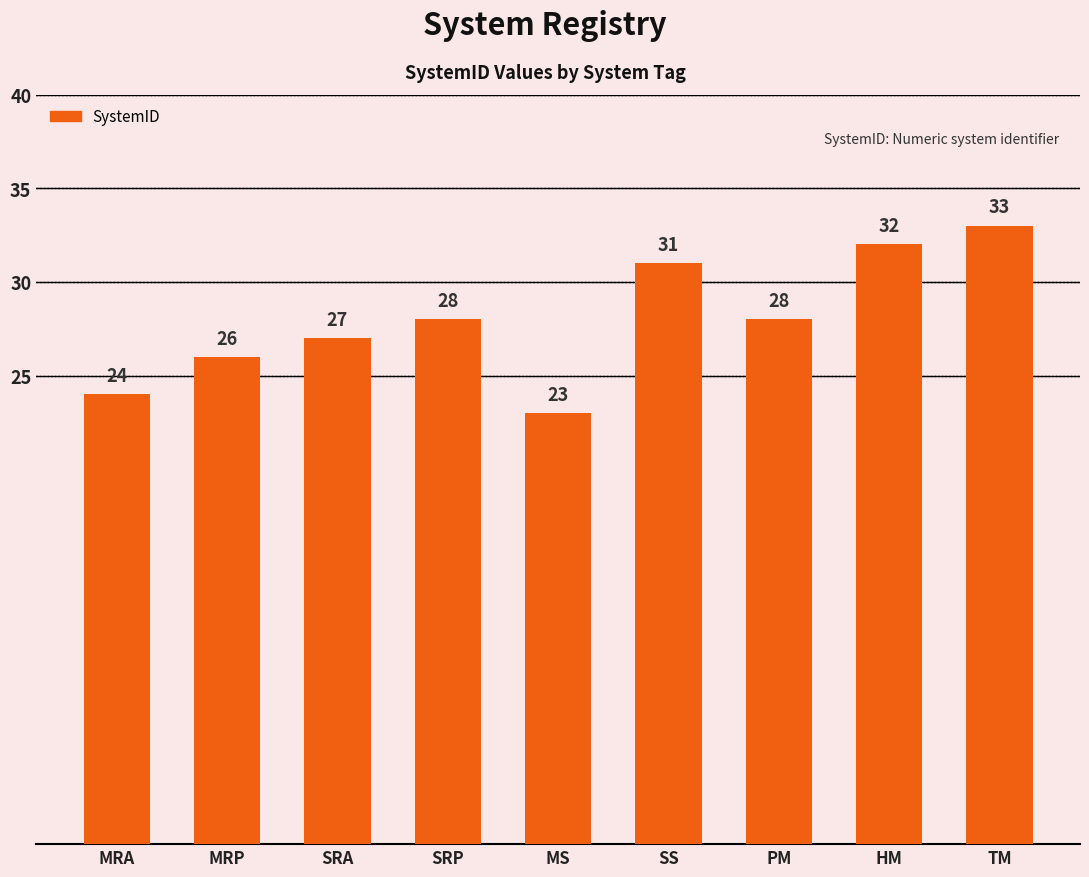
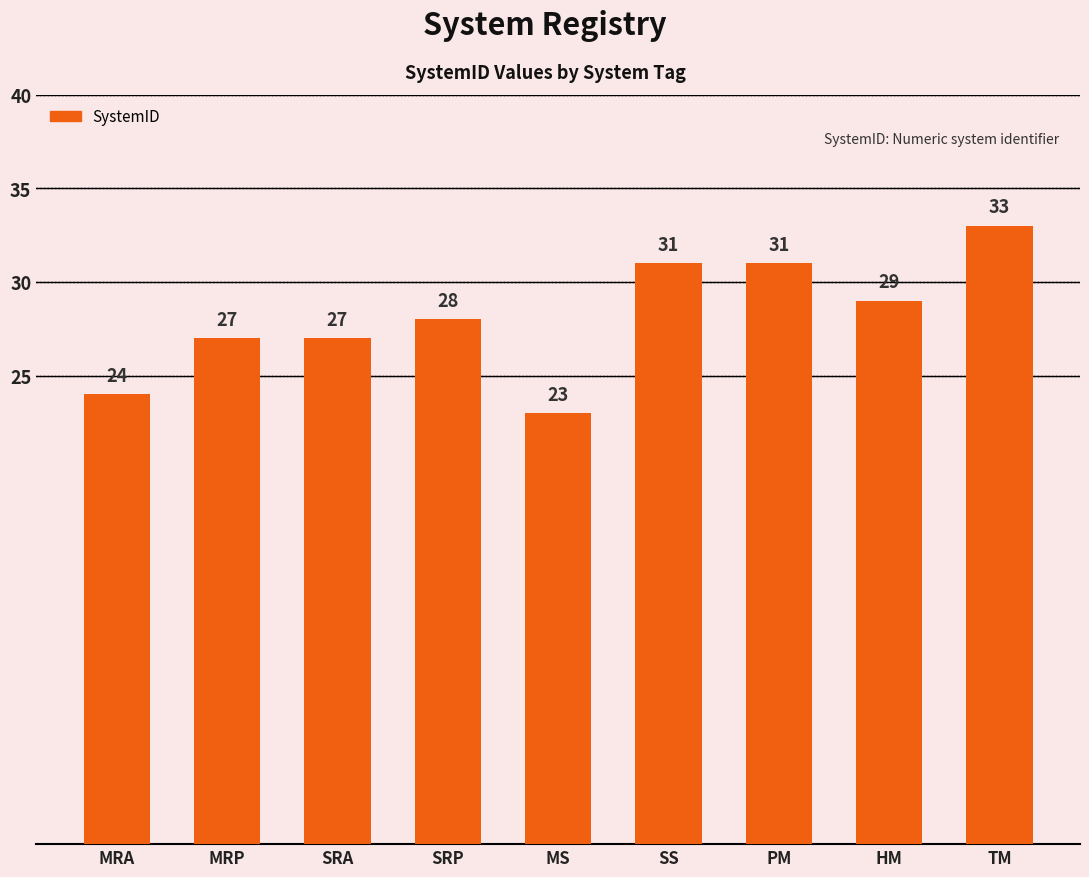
  {
    "MRA": 24,
-   "MRP": 26,
+   "MRP": 27,
    "SRA": 27,
    "SRP": 28,
    "MS": 23,
    "SS": 31,
-   "PM": 28,
-   "HM": 32,
+   "PM": 31,
+   "HM": 29,
    "TM": 33
  }
